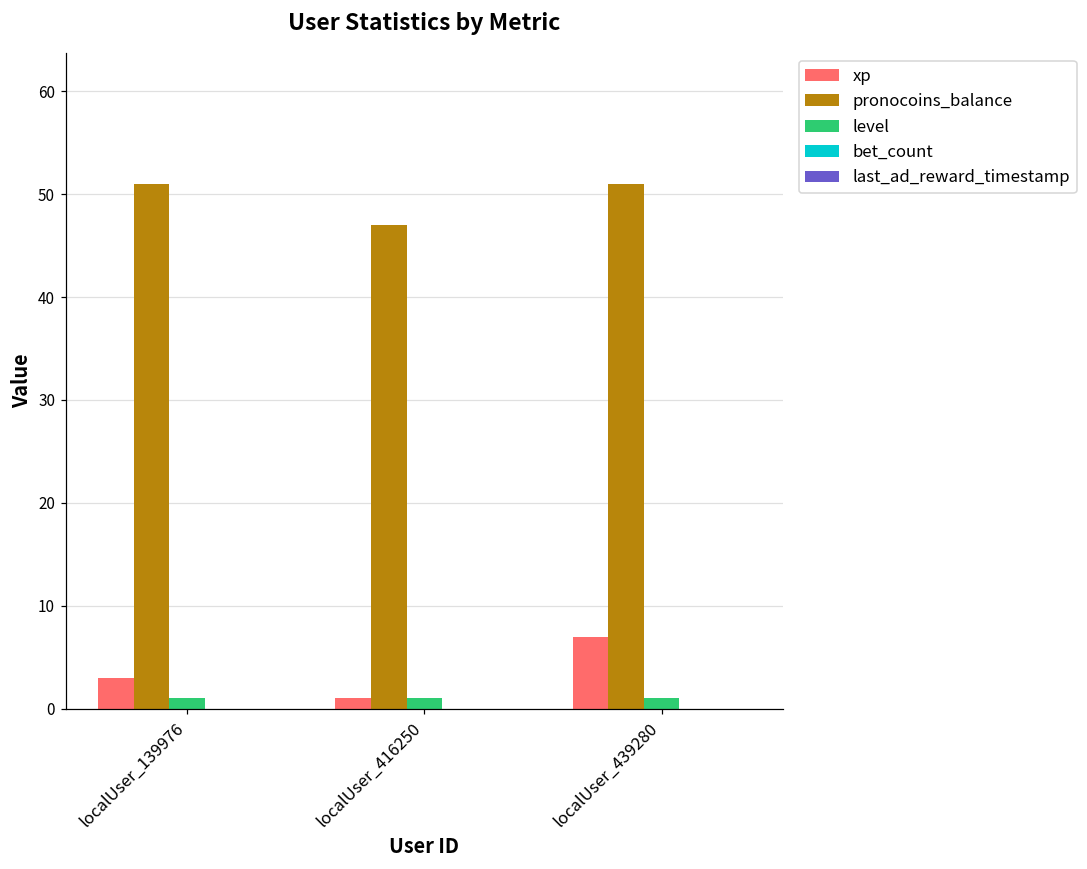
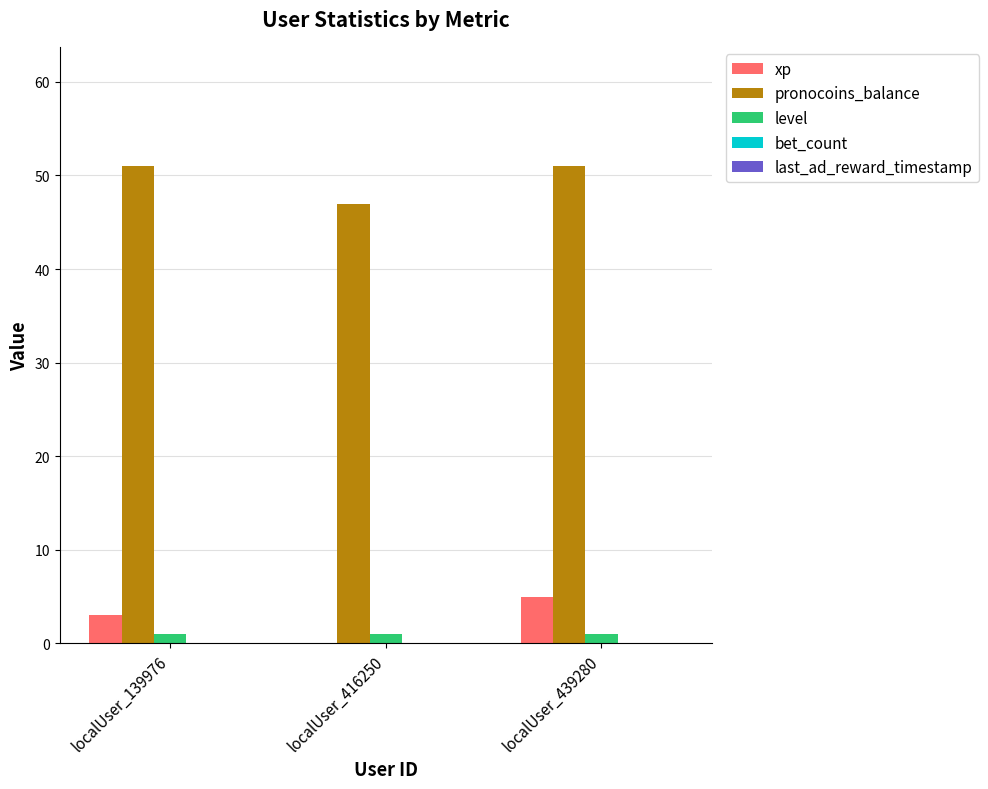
  {
    "xp": {
      "localUser_139976": 3,
-     "localUser_416250": 1,
-     "localUser_439280": 7
+     "localUser_416250": 0,
+     "localUser_439280": 5
    },
    "pronocoins_balance": {
      "localUser_139976": 51,
      "localUser_416250": 47,
      "localUser_439280": 51
    },
    "level": {
      "localUser_139976": 1,
      "localUser_416250": 1,
      "localUser_439280": 1
    },
    "bet_count": {
      "localUser_139976": 0,
      "localUser_416250": 0,
      "localUser_439280": 0
    },
    "last_ad_reward_timestamp": {
      "localUser_139976": 0,
      "localUser_416250": 0,
      "localUser_439280": 0
    }
  }
